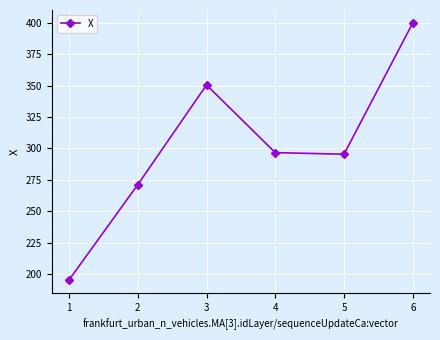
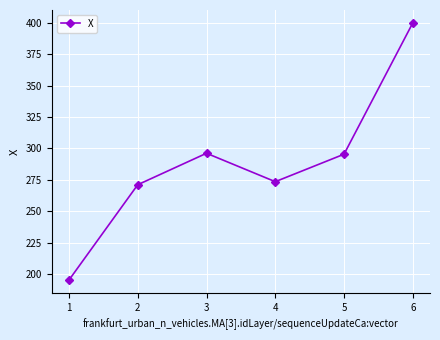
  {
    "1": 195,
    "2": 271,
-   "3": 350,
-   "4": 297,
+   "3": 296,
+   "4": 274,
    "5": 295,
    "6": 400
  }
